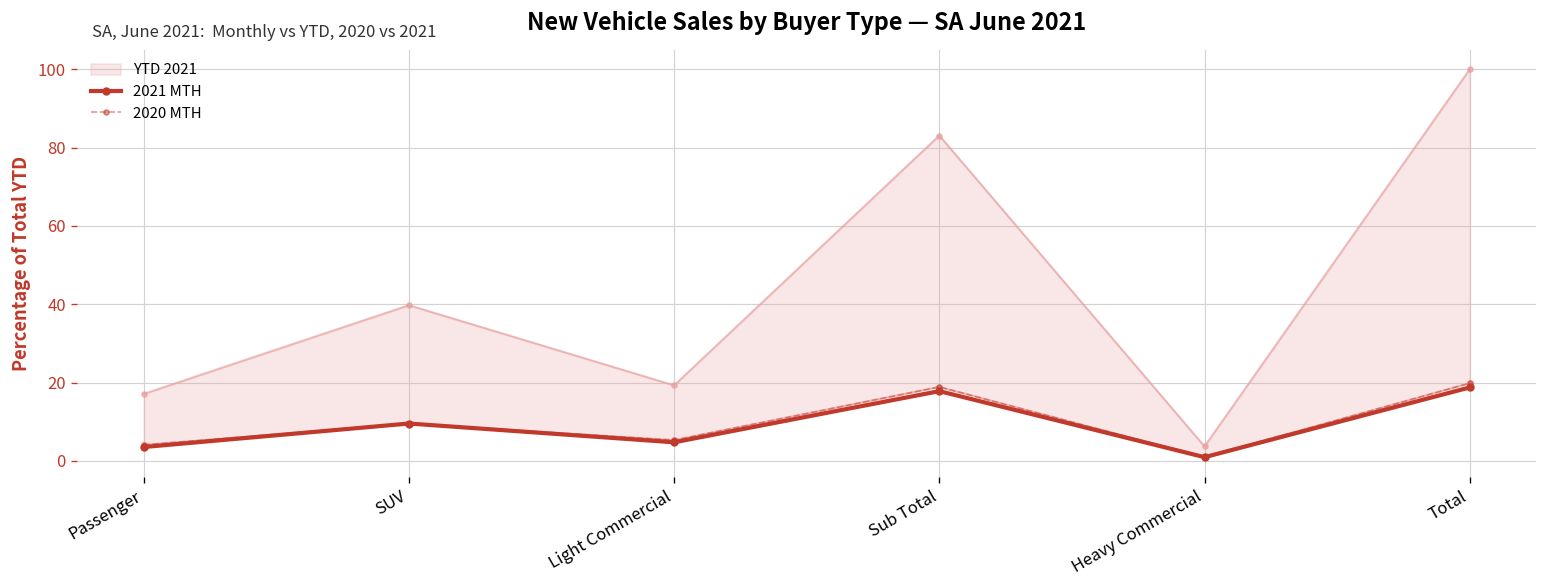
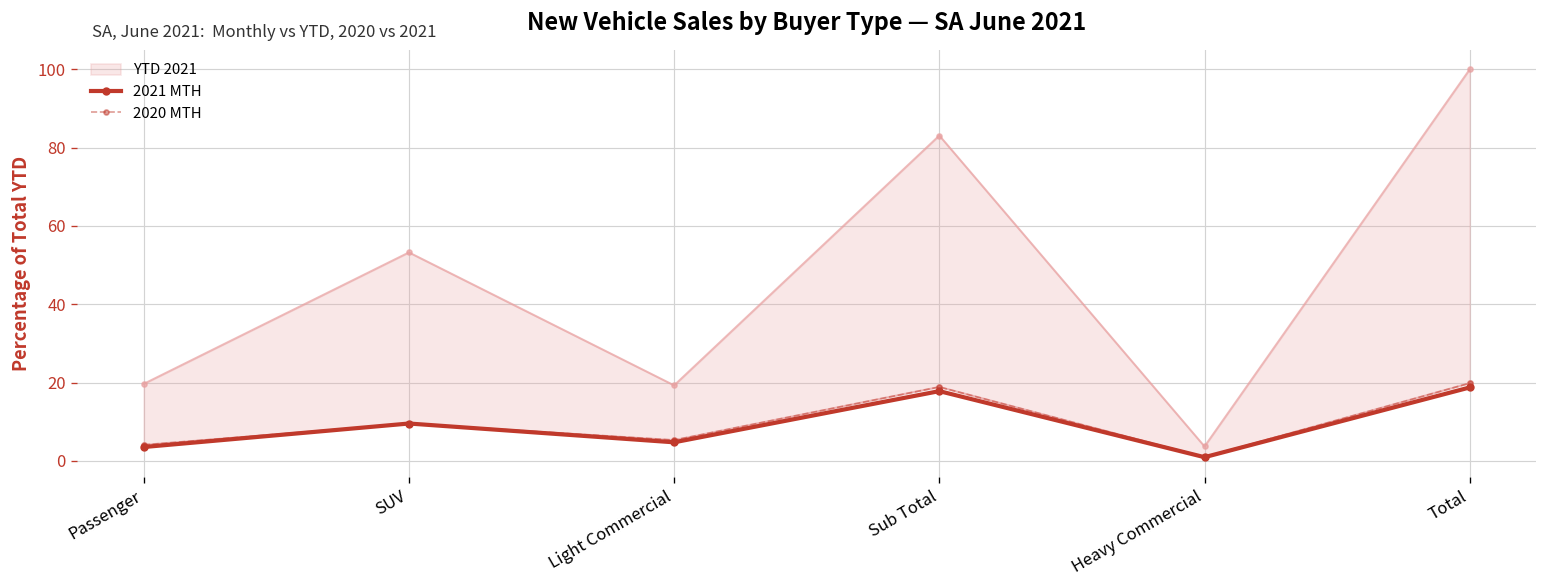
  {
    "YTD 2021": {
-     "Passenger": 17,
-     "SUV": 40,
+     "Passenger": 20,
+     "SUV": 53,
      "Light Commercial": 19,
      "Sub Total": 83,
      "Heavy Commercial": 4,
      "Total": 100
    }
  }
